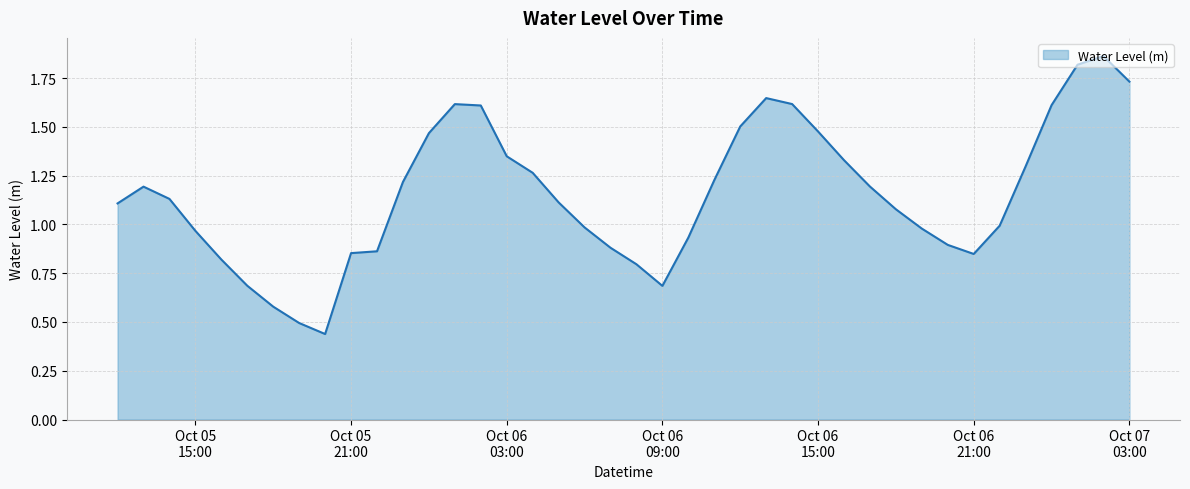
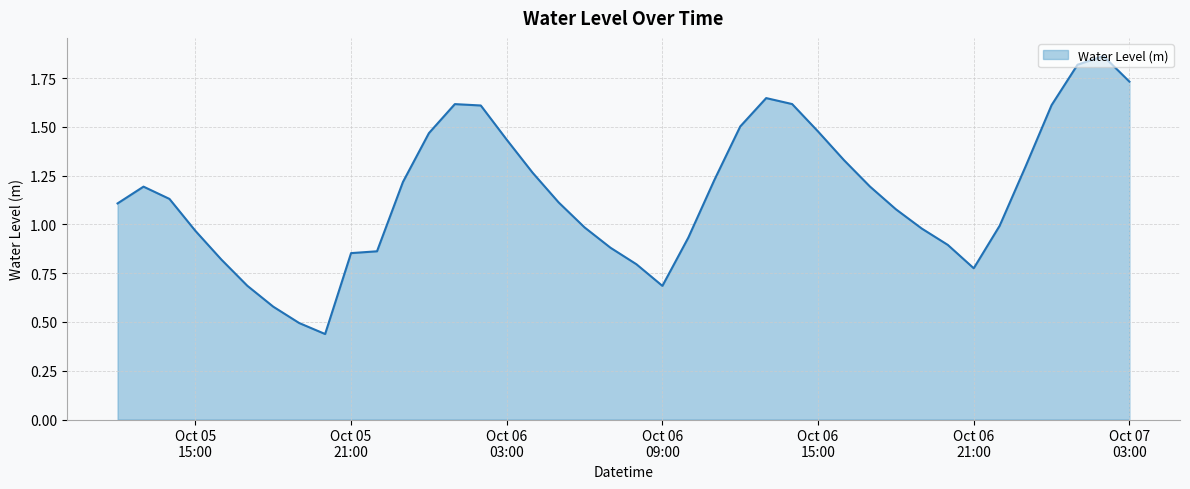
  {
    "Oct 05 15:00": 0.97,
    "Oct 05 21:00": 0.85,
-   "Oct 06 03:00": 1.35,
+   "Oct 06 03:00": 1.43,
    "Oct 06 09:00": 0.68,
    "Oct 06 15:00": 1.48,
-   "Oct 06 21:00": 0.85,
+   "Oct 06 21:00": 0.78,
    "Oct 07 03:00": 1.73
  }
